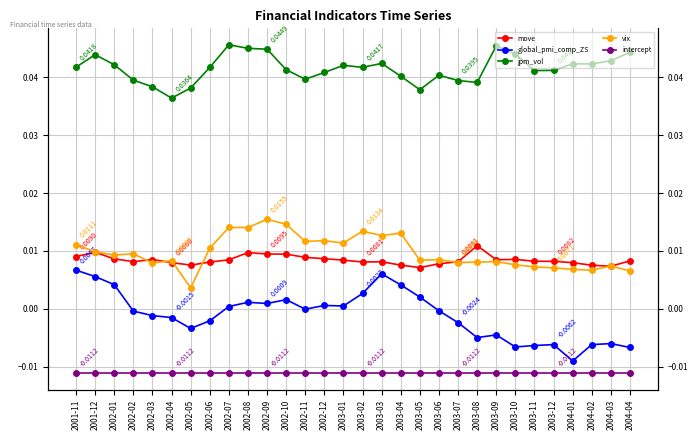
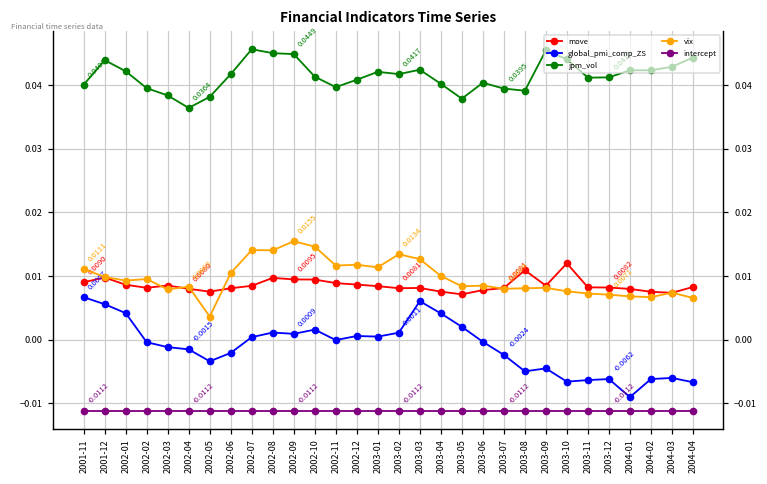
  {
    "move": {
      "2002-01": 0.009,
      "2002-02": 0.008,
      "2002-03": 0.009,
      "2002-05": 0.008,
      "2002-06": 0.008,
      "2002-07": 0.008,
      "2002-08": 0.010,
      "2002-10": 0.009,
      "2002-11": 0.009,
      "2002-12": 0.009,
      "2003-01": 0.008,
      "2003-04": 0.008,
      "2003-05": 0.007,
      "2003-06": 0.008,
-     "2003-10": 0.009,
+     "2003-10": 0.012,
      "2004-02": 0.008,
      "2004-04": 0.008
    },
    "global_pmi_comp_ZS": {
      "2002-04": -0.0015,
-     "2003-02": 0.0027,
+     "2003-02": 0.0011,
      "2003-07": -0.0024,
      "2003-12": -0.0062
    },
    "jpm_vol": {
-     "2001-11": 0.0418,
+     "2001-11": 0.0401,
      "2002-09": 0.0449,
      "2003-07": 0.0395
    },
    "vix": {
      "2002-01": 0.009,
      "2002-02": 0.010,
      "2002-03": 0.008,
      "2002-06": 0.010,
      "2002-07": 0.014,
      "2002-08": 0.014,
      "2002-11": 0.012,
      "2002-12": 0.012,
      "2003-01": 0.011,
-     "2003-04": 0.013,
+     "2003-04": 0.010,
      "2003-05": 0.008,
      "2003-06": 0.009,
      "2003-10": 0.008,
      "2003-11": 0.007,
      "2004-01": 0.007,
      "2004-02": 0.007,
      "2004-04": 0.007
    },
    "intercept": {
      "2001-12": -0.0112,
      "2002-05": -0.0112,
      "2002-10": -0.0112,
      "2003-03": -0.0112,
      "2003-08": -0.0112
    }
  }
